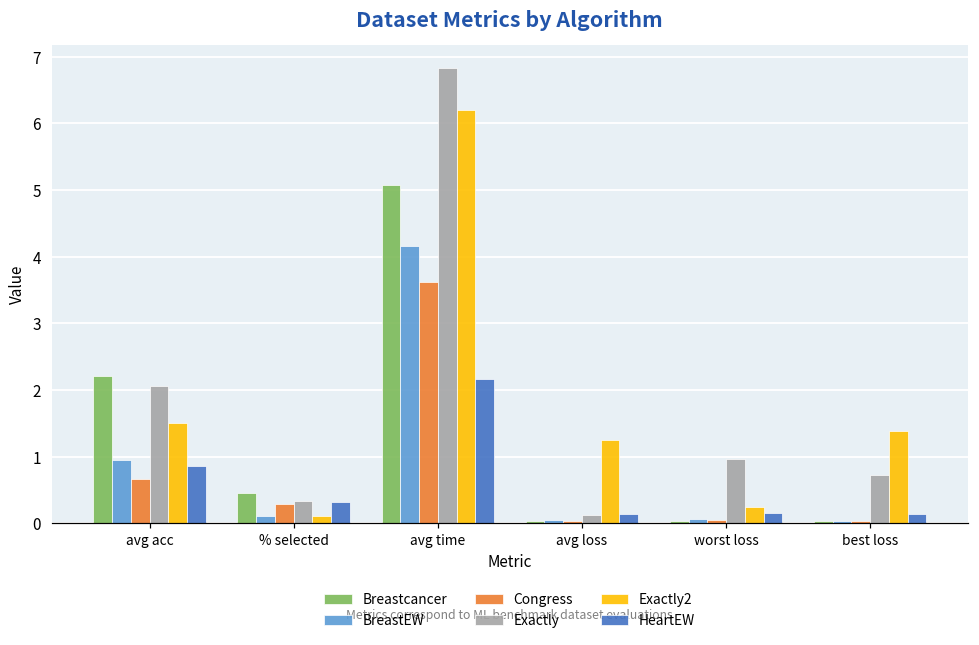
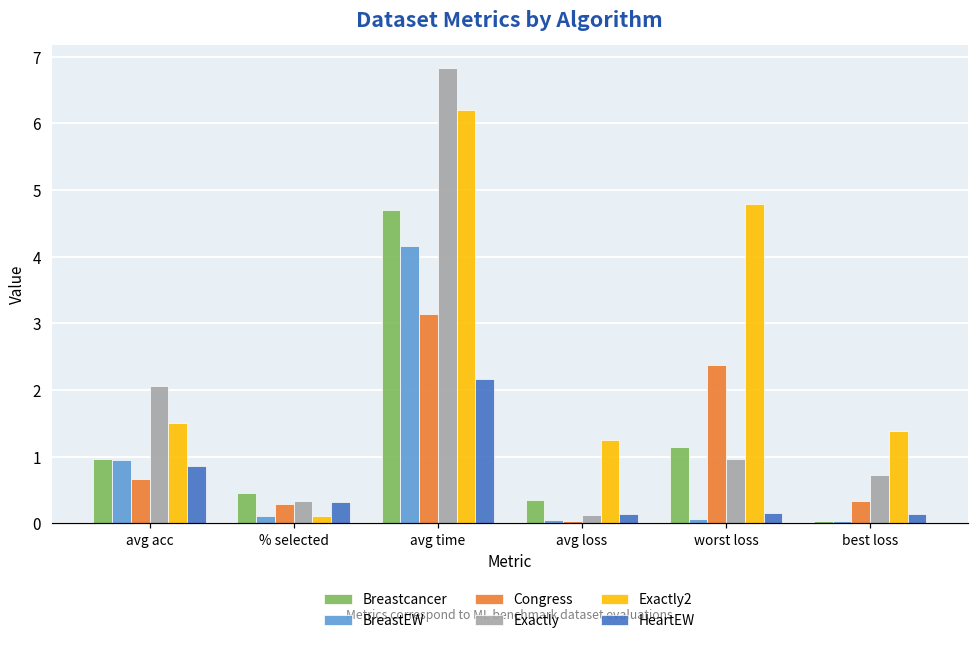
  {
    "Breastcancer": {
-     "avg acc": 2.2,
+     "avg acc": 1.0,
      "% selected": 0.5,
-     "avg time": 5.1,
-     "avg loss": 0.0,
-     "worst loss": 0.0
+     "avg time": 4.7,
+     "avg loss": 0.3,
+     "worst loss": 1.2
    },
    "Congress": {
      "avg acc": 0.7,
      "% selected": 0.3,
-     "avg time": 3.6,
-     "worst loss": 0.0,
-     "best loss": 0.0
+     "avg time": 3.1,
+     "worst loss": 2.4,
+     "best loss": 0.3
    },
    "Exactly": {
      "avg acc": 2.1,
      "% selected": 0.3,
      "avg time": 6.8,
      "avg loss": 0.1,
      "worst loss": 1.0,
      "best loss": 0.7
    },
    "Exactly2": {
      "avg acc": 1.5,
      "% selected": 0.1,
      "avg time": 6.2,
      "avg loss": 1.3,
-     "worst loss": 0.2,
+     "worst loss": 4.8,
      "best loss": 1.4
    }
  }
